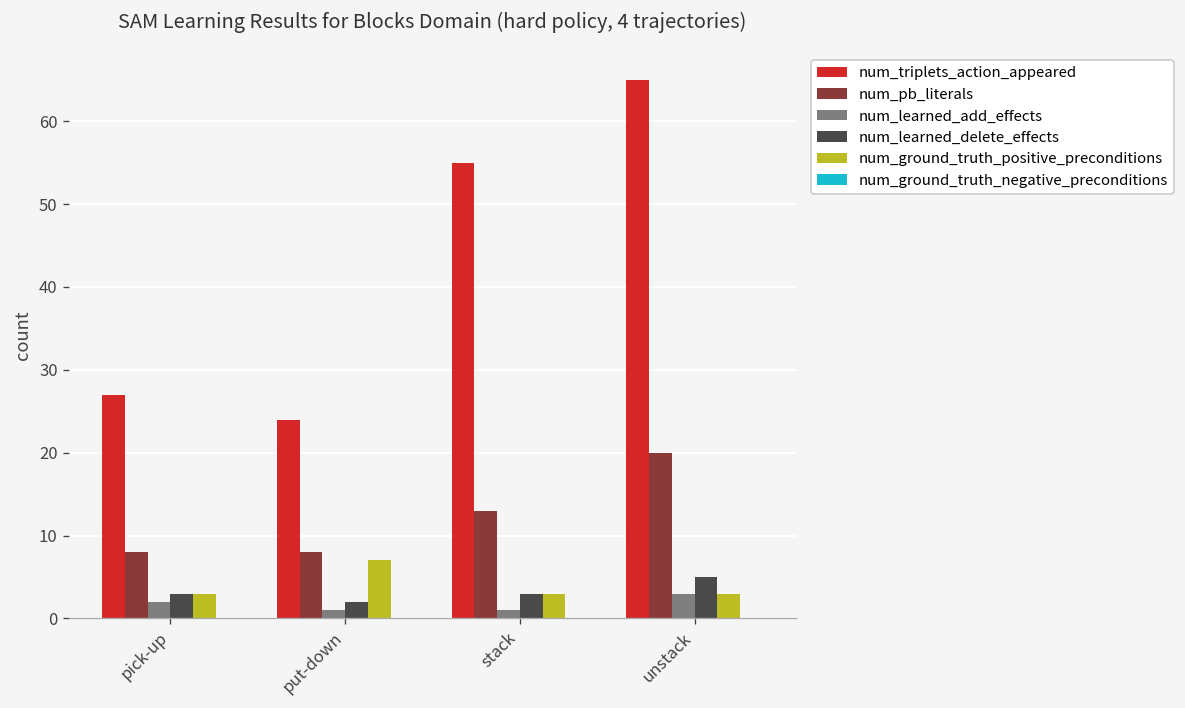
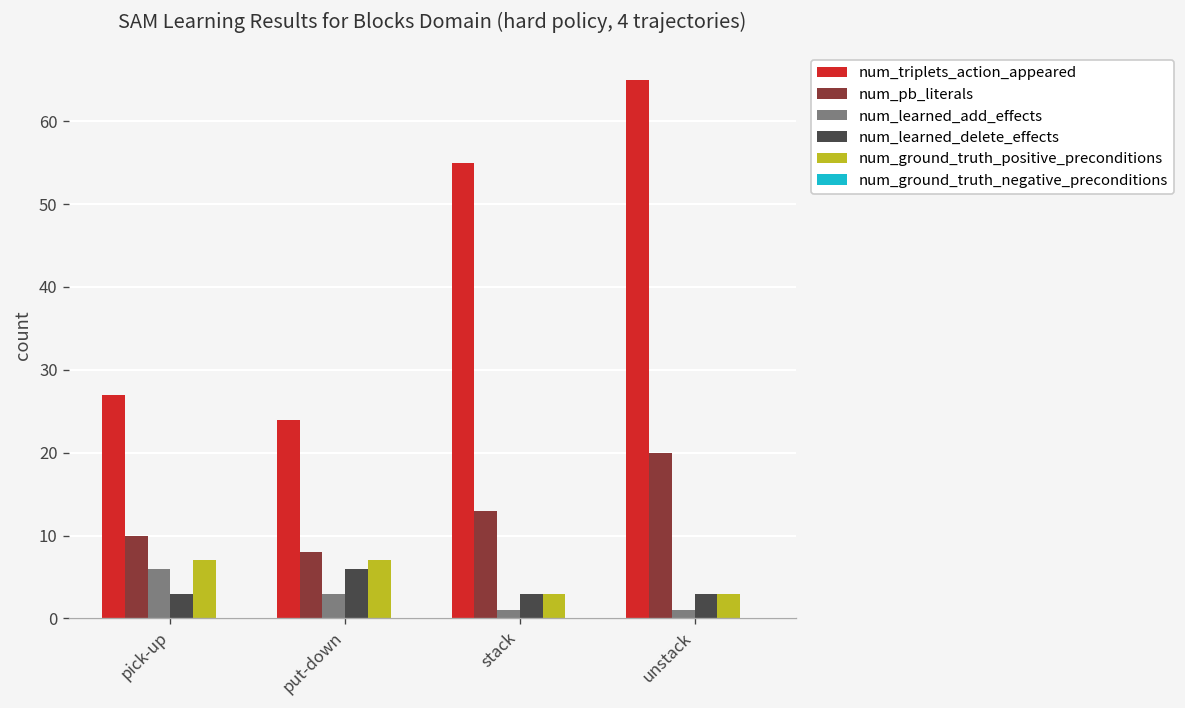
  {
    "num_triplets_action_appeared": {
      "pick-up": 27,
      "put-down": 24,
      "stack": 55,
      "unstack": 65
    },
    "num_pb_literals": {
-     "pick-up": 8,
+     "pick-up": 10,
      "put-down": 8,
      "stack": 13,
      "unstack": 20
    },
    "num_learned_add_effects": {
-     "pick-up": 2,
-     "put-down": 1,
+     "pick-up": 6,
+     "put-down": 3,
      "stack": 1,
-     "unstack": 3
+     "unstack": 1
    },
    "num_learned_delete_effects": {
      "pick-up": 3,
-     "put-down": 2,
+     "put-down": 6,
      "stack": 3,
-     "unstack": 5
+     "unstack": 3
    },
    "num_ground_truth_positive_preconditions": {
-     "pick-up": 3,
+     "pick-up": 7,
      "put-down": 7,
      "stack": 3,
      "unstack": 3
    },
    "num_ground_truth_negative_preconditions": {
      "pick-up": 0,
      "put-down": 0,
      "stack": 0,
      "unstack": 0
    }
  }
